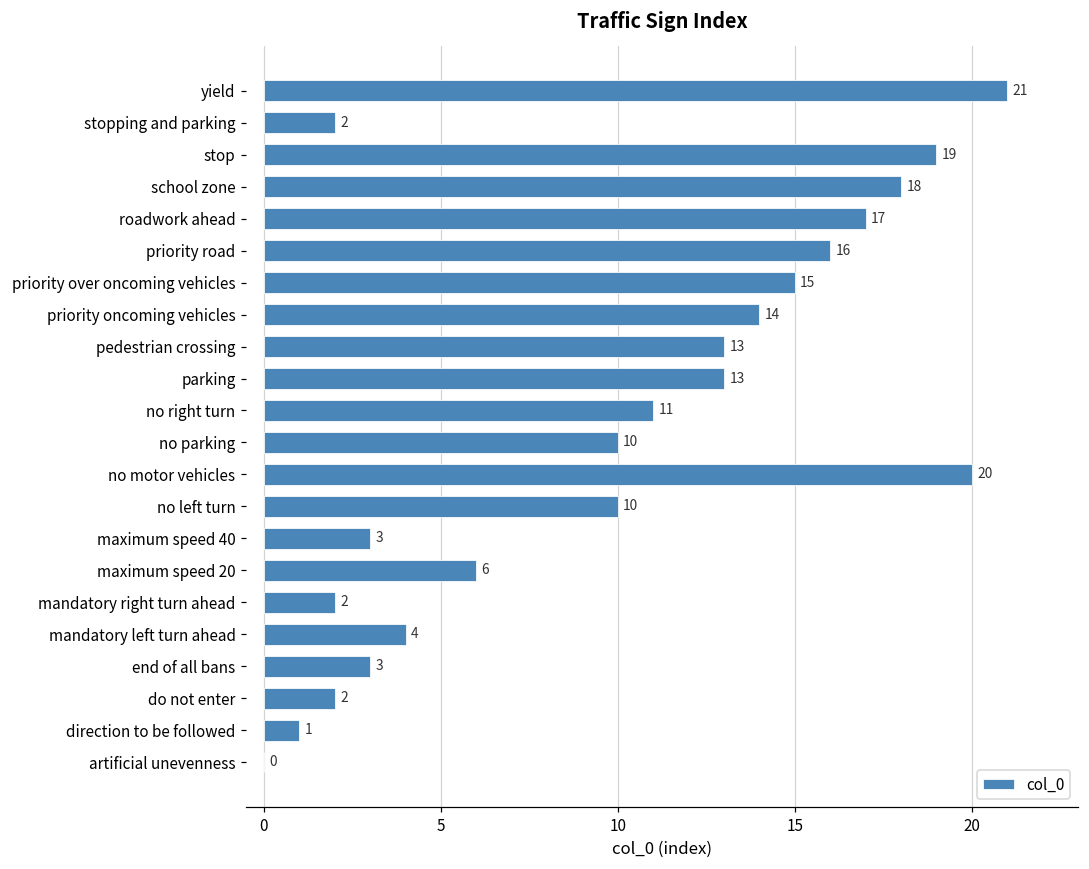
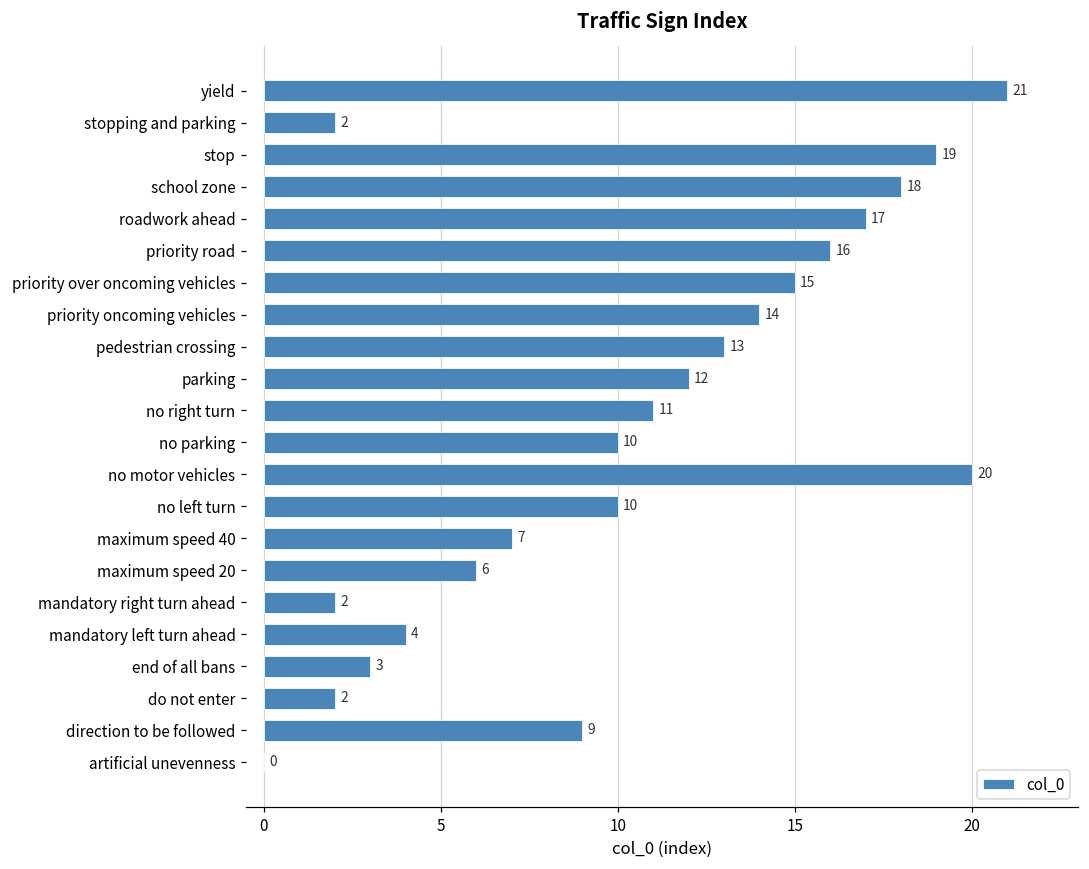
  {
    "yield": 21,
    "stopping and parking": 2,
    "stop": 19,
    "school zone": 18,
    "roadwork ahead": 17,
    "priority road": 16,
    "priority over oncoming vehicles": 15,
    "priority oncoming vehicles": 14,
    "pedestrian crossing": 13,
-   "parking": 13,
+   "parking": 12,
    "no right turn": 11,
    "no parking": 10,
    "no motor vehicles": 20,
    "no left turn": 10,
-   "maximum speed 40": 3,
+   "maximum speed 40": 7,
    "maximum speed 20": 6,
    "mandatory right turn ahead": 2,
    "mandatory left turn ahead": 4,
    "end of all bans": 3,
    "do not enter": 2,
-   "direction to be followed": 1,
+   "direction to be followed": 9,
    "artificial unevenness": 0
  }
